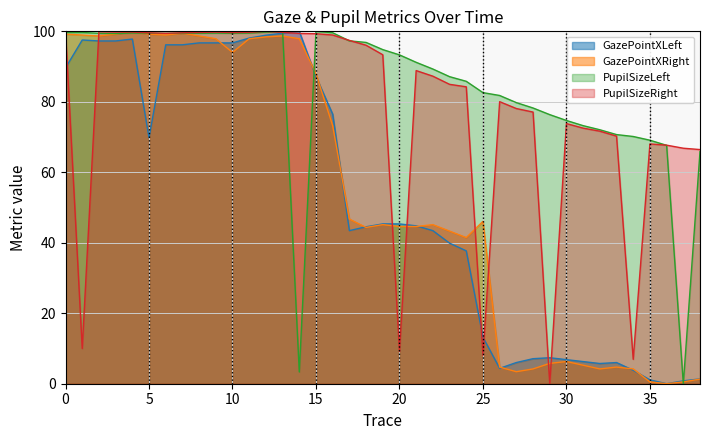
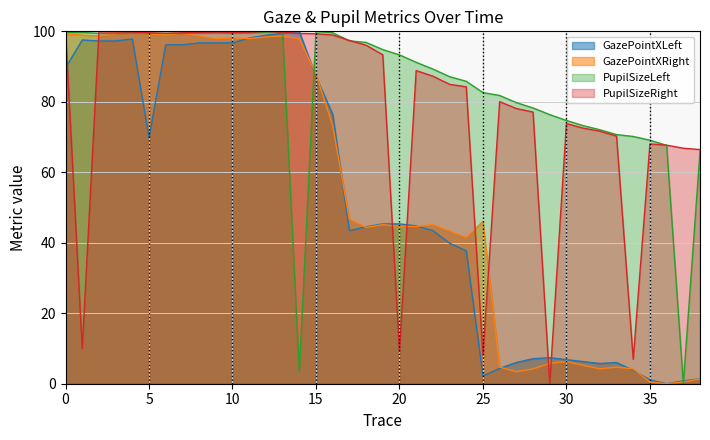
  {
    "GazePointXLeft": {
      "0": 90,
      "5": 70,
      "10": 97,
      "15": 87,
      "20": 45,
-     "25": 13
+     "25": 2
    },
    "GazePointXRight": {
-     "10": 94,
+     "10": 98,
      "15": 88,
      "20": 45,
      "25": 46
    },
    "PupilSizeLeft": {
      "20": 93,
      "25": 83,
      "30": 75,
      "35": 69
    },
    "PupilSizeRight": {
      "20": 9,
      "25": 8,
      "30": 74,
      "35": 68
    }
  }
